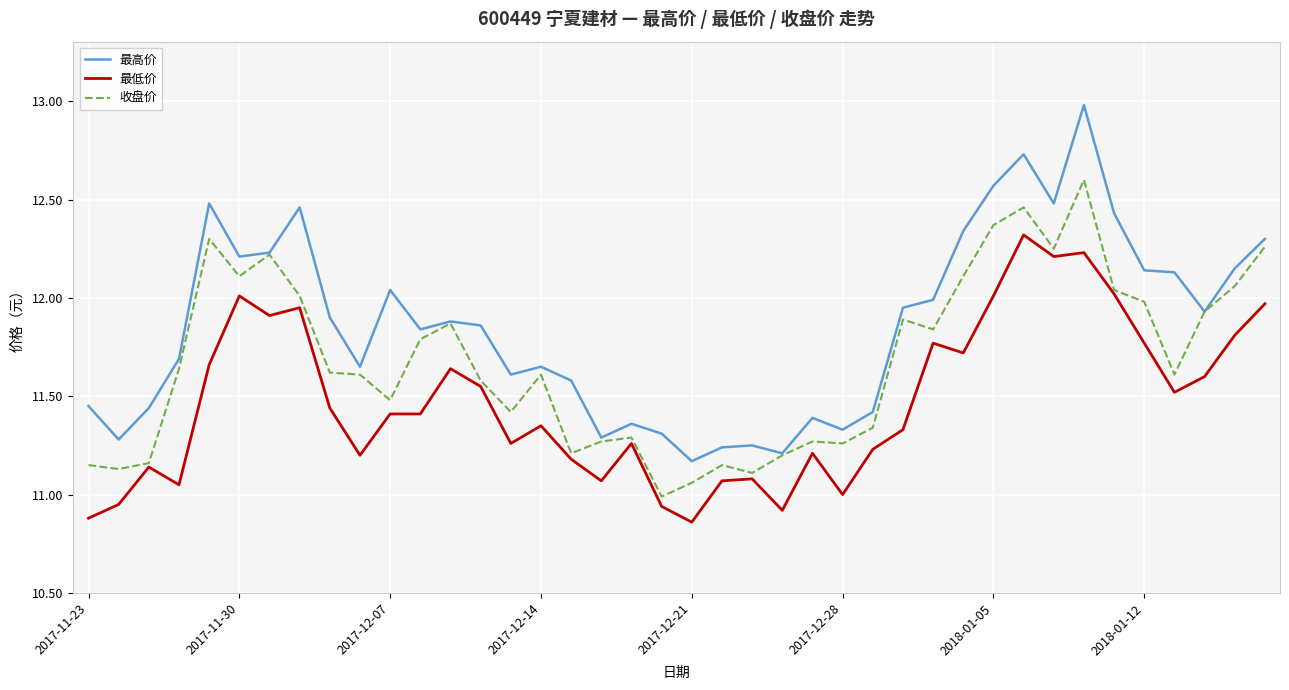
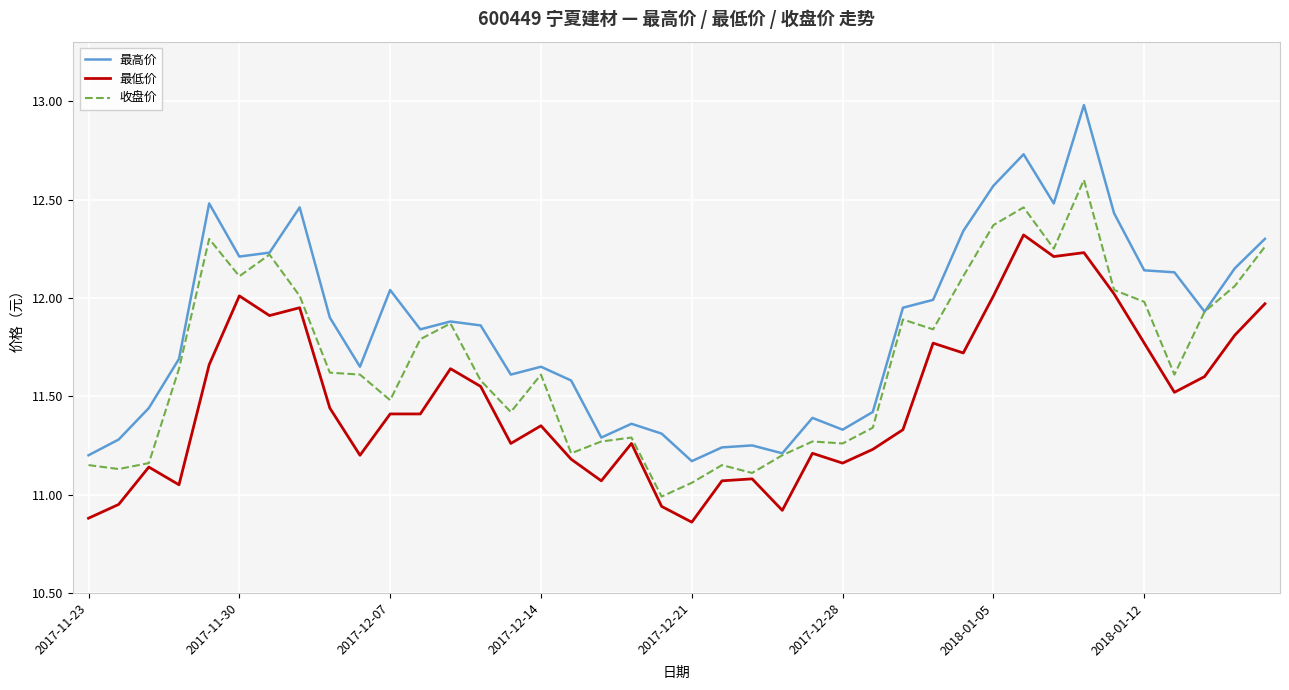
  {
    "最高价": {
-     "2017-11-23": 11.45,
+     "2017-11-23": 11.20,
      "2017-11-30": 12.21,
      "2017-12-07": 12.04,
      "2017-12-14": 11.65,
      "2017-12-21": 11.17,
      "2017-12-28": 11.33,
      "2018-01-05": 12.57,
      "2018-01-12": 12.14
    },
    "最低价": {
      "2017-11-23": 10.88,
      "2017-11-30": 12.01,
      "2017-12-07": 11.41,
      "2017-12-14": 11.35,
      "2017-12-21": 10.86,
-     "2017-12-28": 11.00,
+     "2017-12-28": 11.16,
      "2018-01-05": 12.01,
      "2018-01-12": 11.77
    },
    "收盘价": {
      "2017-11-23": 11.15,
      "2017-11-30": 12.11,
      "2017-12-07": 11.48,
      "2017-12-14": 11.61,
      "2017-12-21": 11.06,
      "2017-12-28": 11.26,
      "2018-01-05": 12.37,
      "2018-01-12": 11.98
    }
  }
